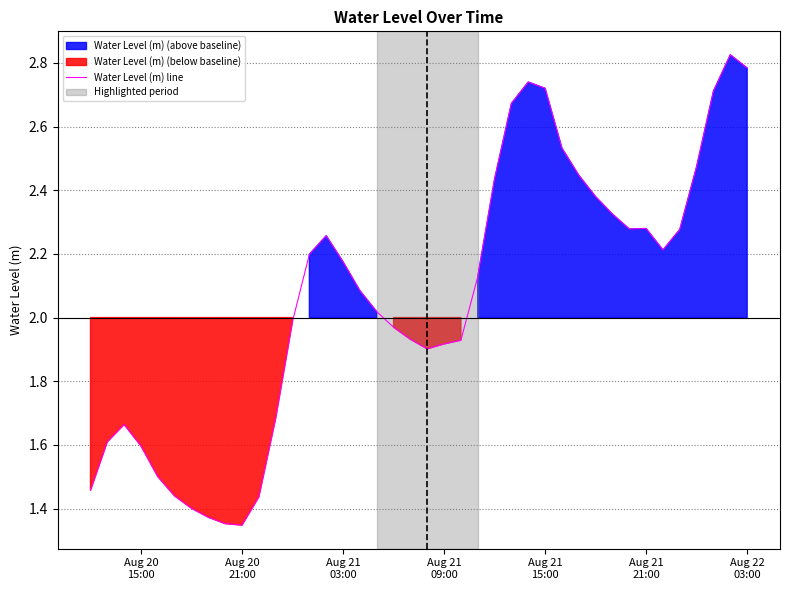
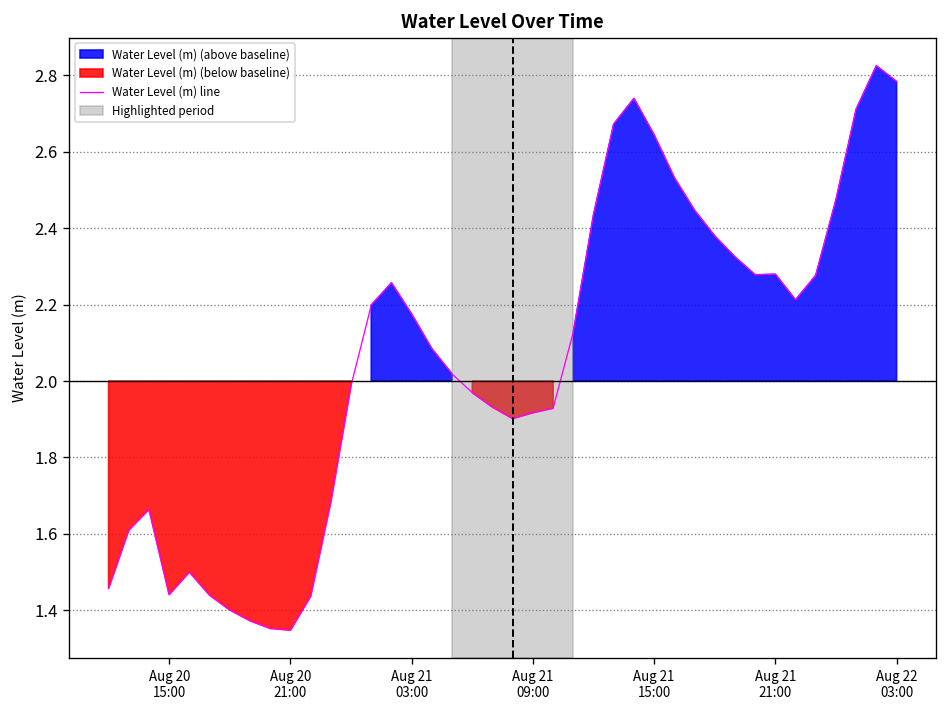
  {
-   "Aug 20 15:00": 1.60,
+   "Aug 20 15:00": 1.44,
    "Aug 20 21:00": 1.35,
    "Aug 21 03:00": 2.18,
    "Aug 21 09:00": 1.92,
-   "Aug 21 15:00": 2.72,
+   "Aug 21 15:00": 2.64,
    "Aug 21 21:00": 2.28,
    "Aug 22 03:00": 2.78
  }
